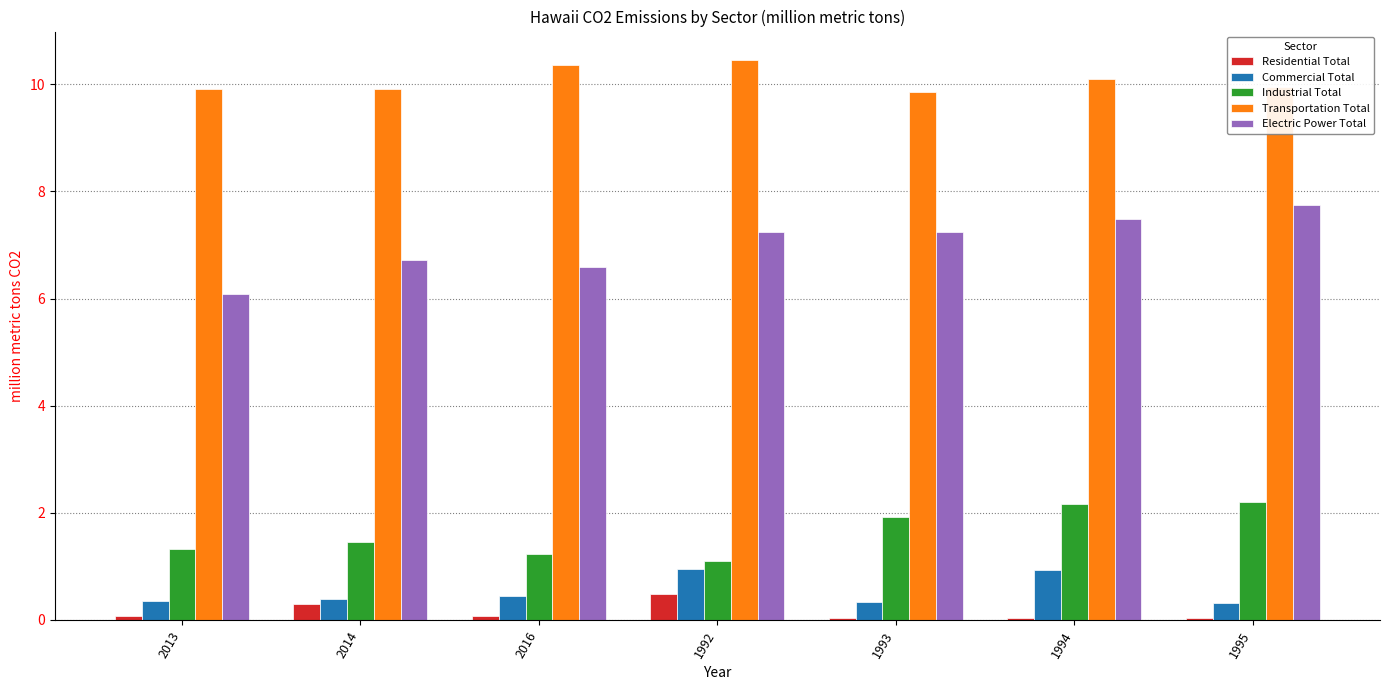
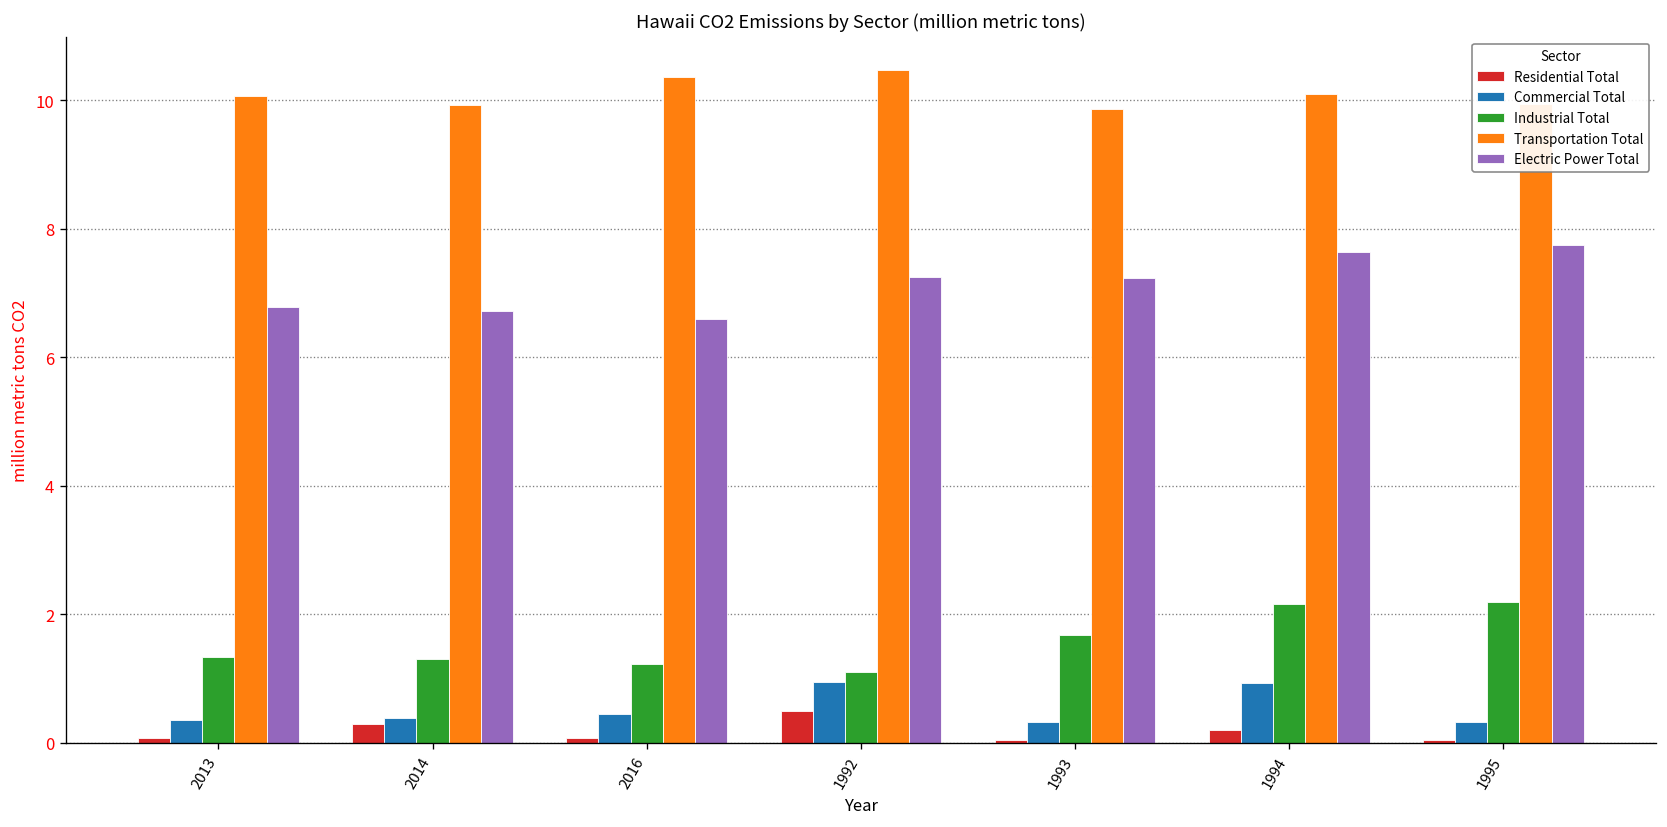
  {
    "Residential Total": {
      "2013": 0.1,
      "2014": 0.3,
      "2016": 0.1,
      "1992": 0.5,
-     "1994": 0.0
+     "1994": 0.2
    },
    "Commercial Total": {
      "2013": 0.4,
      "2014": 0.4,
      "2016": 0.4,
      "1992": 0.9,
      "1993": 0.3,
      "1994": 0.9,
      "1995": 0.3
    },
    "Industrial Total": {
      "2013": 1.3,
-     "2014": 1.5,
+     "2014": 1.3,
      "2016": 1.2,
      "1992": 1.1,
-     "1993": 1.9,
+     "1993": 1.7,
      "1994": 2.2,
      "1995": 2.2
    },
    "Transportation Total": {
-     "2013": 9.9,
+     "2013": 10.1,
      "2014": 9.9,
      "2016": 10.4,
      "1992": 10.5,
      "1993": 9.9,
      "1994": 10.1
    },
    "Electric Power Total": {
-     "2013": 6.1,
+     "2013": 6.8,
      "2014": 6.7,
      "2016": 6.6,
      "1992": 7.3,
      "1993": 7.2,
-     "1994": 7.5,
+     "1994": 7.6,
      "1995": 7.7
    }
  }
